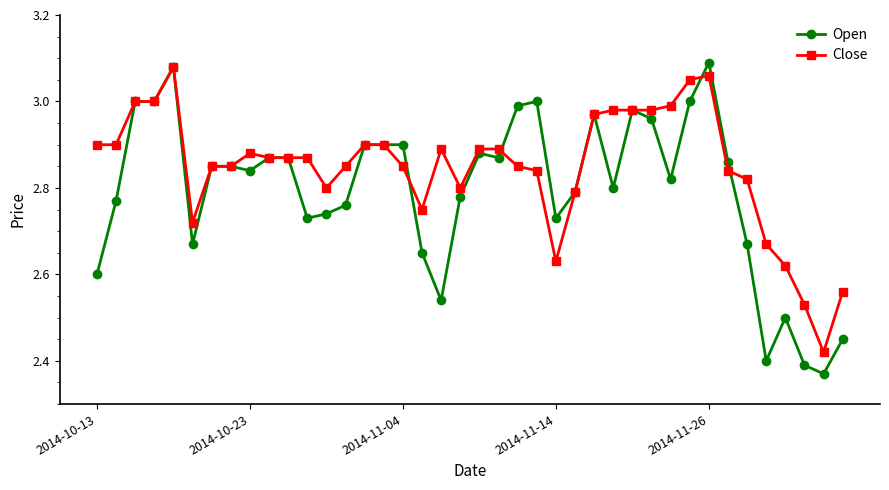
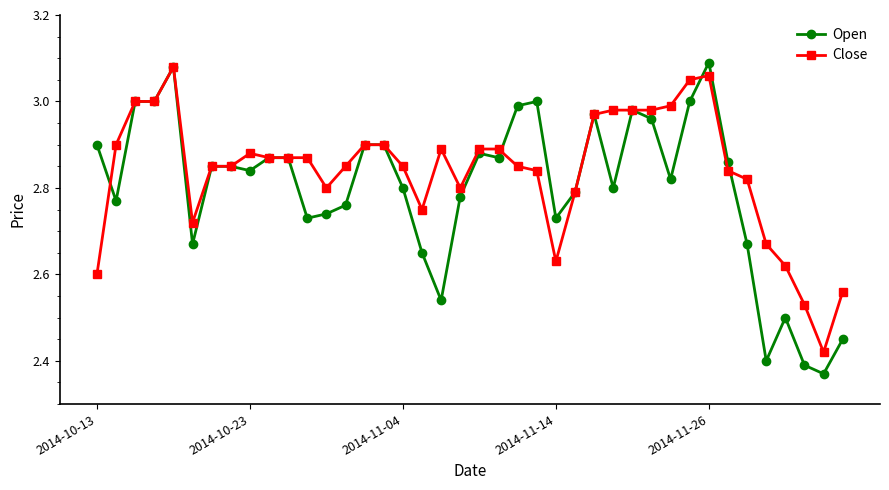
  {
    "Open": {
-     "2014-10-13": 2.6,
+     "2014-10-13": 2.9,
      "2014-10-23": 2.84,
-     "2014-11-04": 2.9,
+     "2014-11-04": 2.8,
      "2014-11-14": 2.73,
      "2014-11-26": 3.09
    },
    "Close": {
-     "2014-10-13": 2.9,
+     "2014-10-13": 2.6,
      "2014-10-23": 2.88,
      "2014-11-04": 2.85,
      "2014-11-14": 2.63,
      "2014-11-26": 3.06
    }
  }
